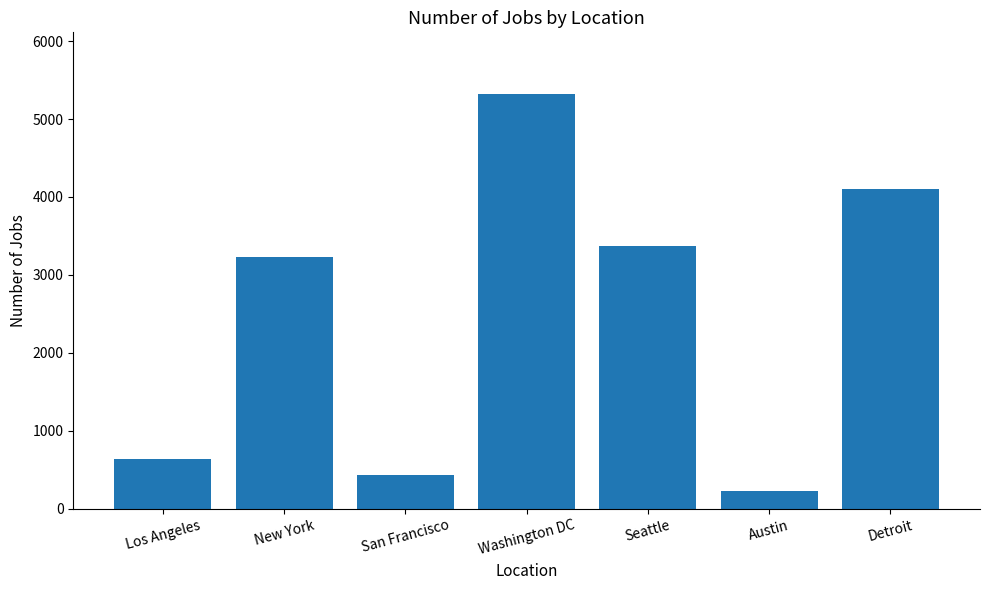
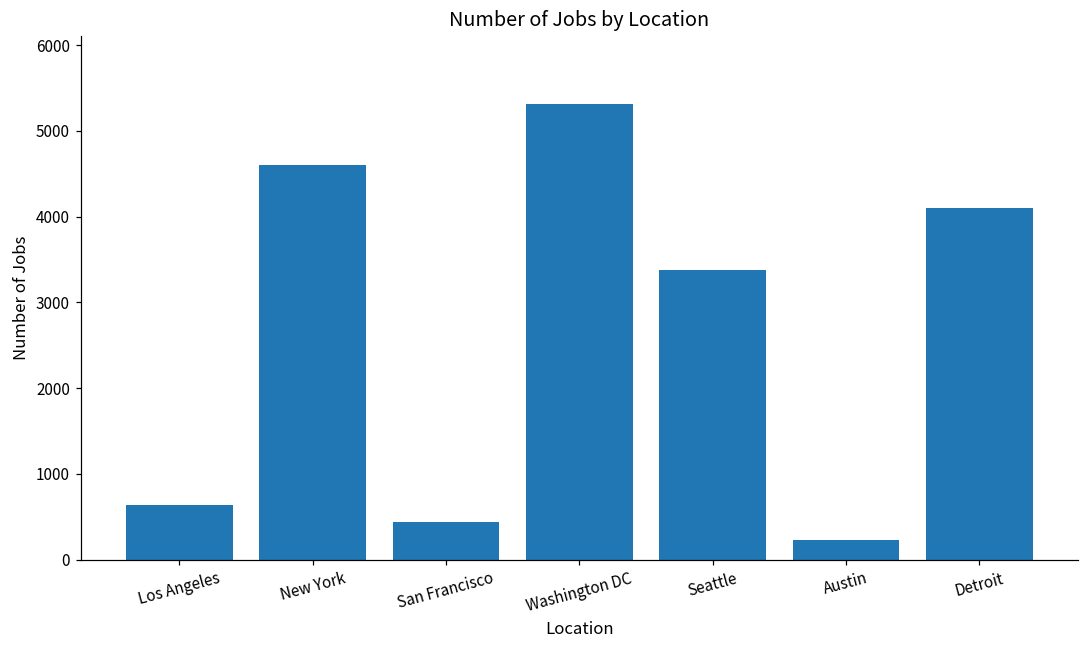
  {
    "Los Angeles": 600,
-   "New York": 3200,
+   "New York": 4600,
    "San Francisco": 400,
    "Washington DC": 5300,
    "Seattle": 3400,
    "Austin": 200,
    "Detroit": 4100
  }
